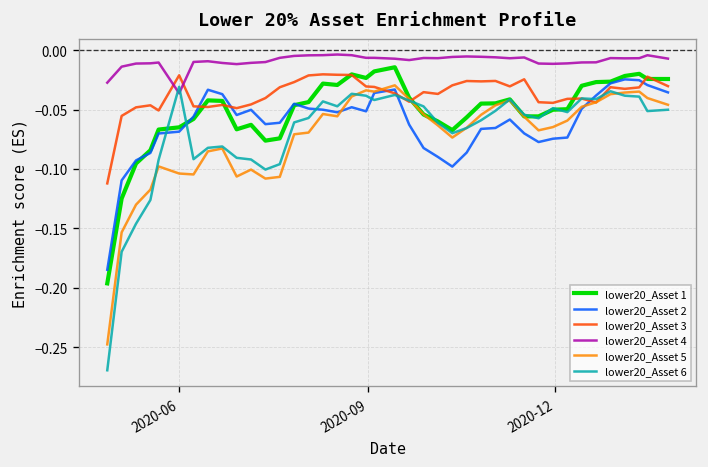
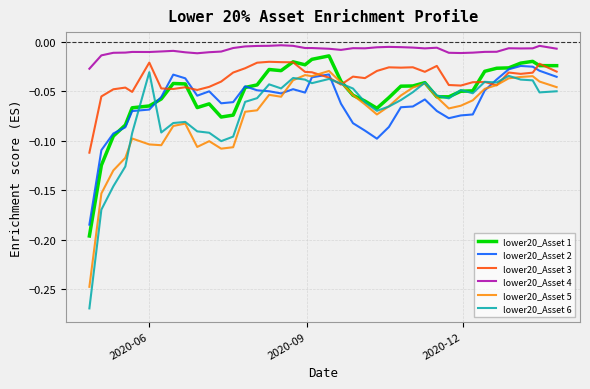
  {
    "lower20_Asset 1": {
      "2020-06": -0.06
    },
    "lower20_Asset 2": {
      "2020-06": -0.07
    },
    "lower20_Asset 3": {
      "2020-06": -0.02
    },
    "lower20_Asset 4": {
-     "2020-06": -0.04
+     "2020-06": -0.01
    },
    "lower20_Asset 5": {
      "2020-06": -0.10
    },
    "lower20_Asset 6": {
      "2020-06": -0.03
    }
  }
